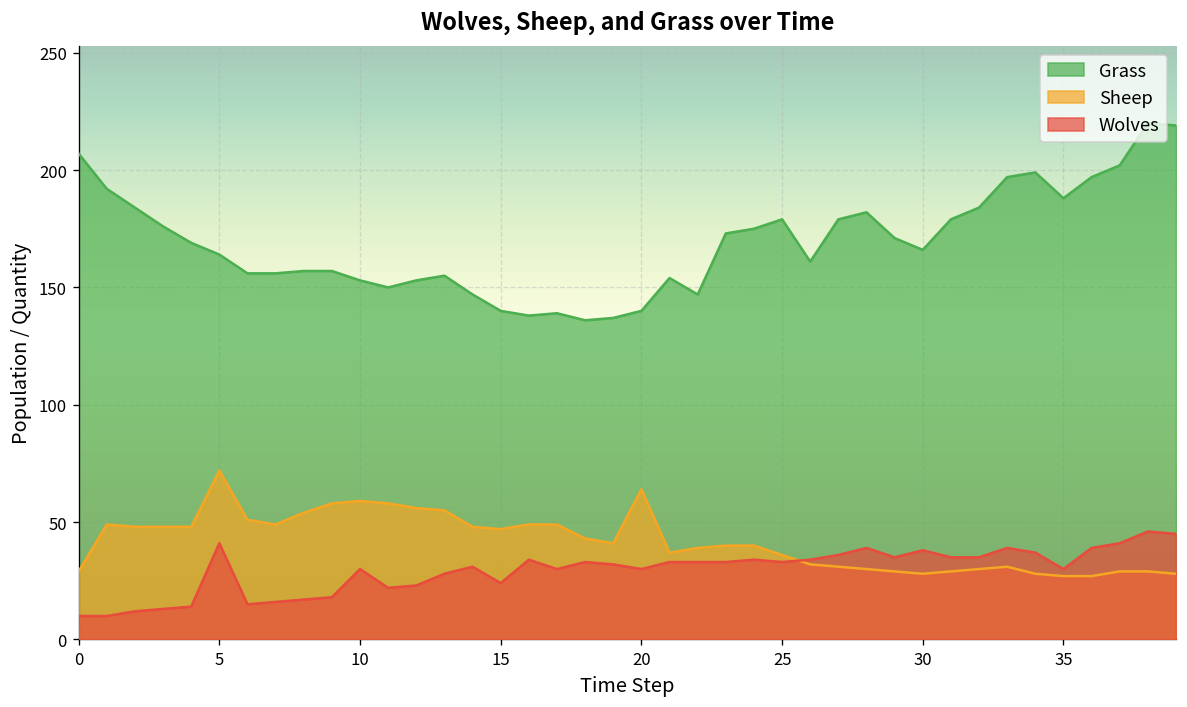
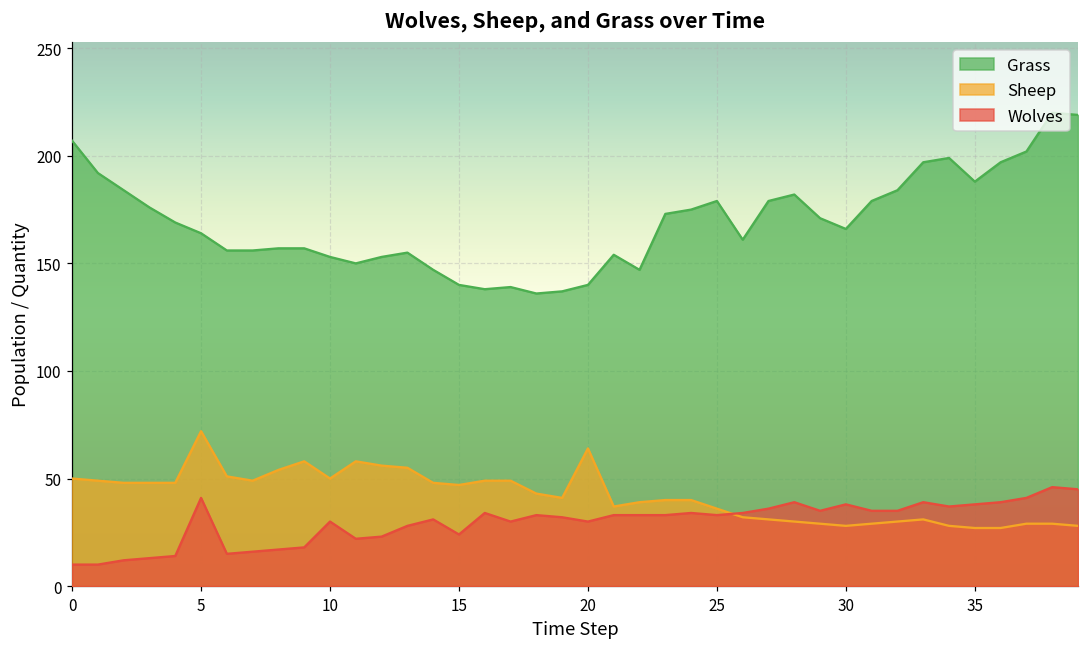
  {
    "Grass": {
      "0": 207,
      "5": 164,
      "10": 153,
      "15": 140,
      "20": 140,
      "25": 179,
      "30": 166,
      "35": 188
    },
    "Sheep": {
-     "0": 29,
+     "0": 50,
      "5": 72,
-     "10": 59,
+     "10": 50,
      "15": 47,
      "20": 64,
      "25": 36,
      "30": 28,
      "35": 27
    },
    "Wolves": {
      "0": 10,
      "5": 41,
      "10": 30,
      "15": 24,
      "20": 30,
      "25": 33,
      "30": 38,
-     "35": 30
+     "35": 38
    }
  }
